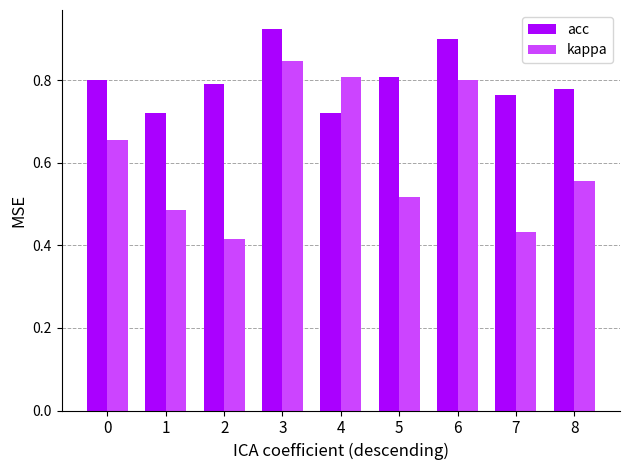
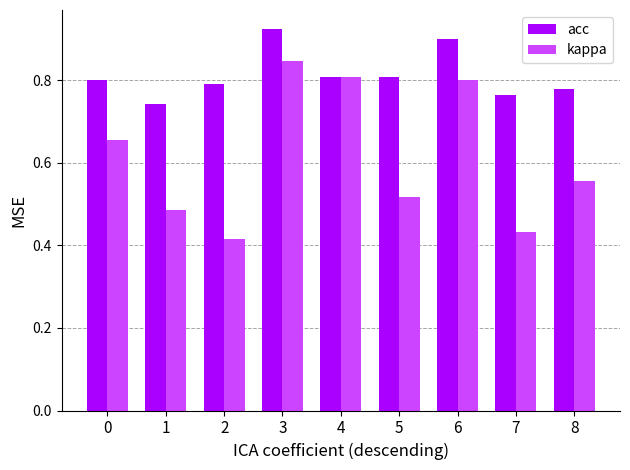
  {
    "acc": {
      "0": 0.80,
-     "1": 0.72,
+     "1": 0.74,
      "2": 0.79,
      "3": 0.92,
-     "4": 0.72,
+     "4": 0.81,
      "5": 0.81,
      "6": 0.90,
      "7": 0.76,
      "8": 0.78
    },
    "kappa": {
      "0": 0.66,
      "1": 0.49,
      "2": 0.42,
      "3": 0.85,
      "4": 0.81,
      "5": 0.52,
      "6": 0.80,
      "7": 0.43,
      "8": 0.56
    }
  }
